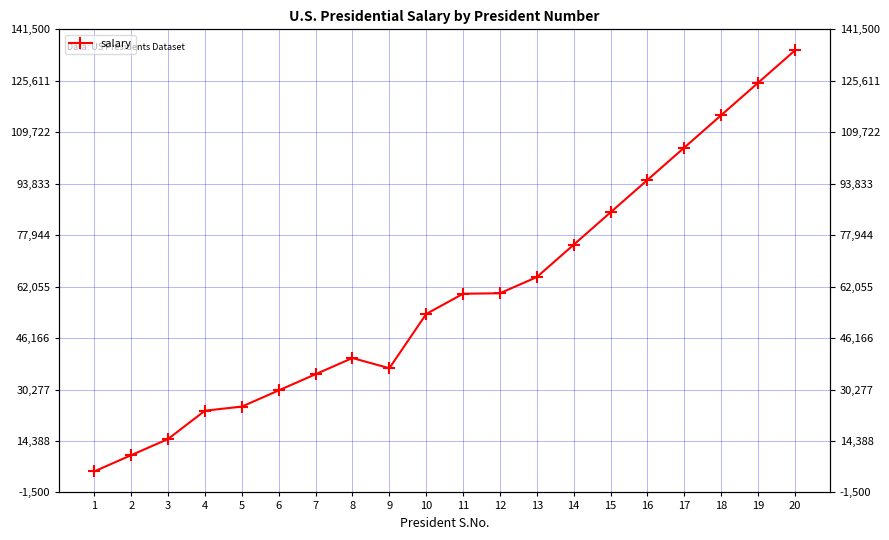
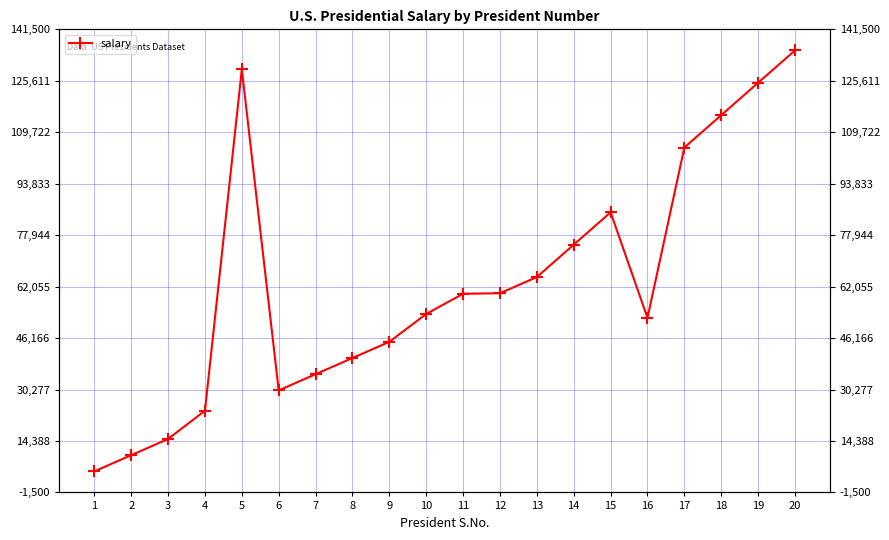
  {
    "1": "5,000",
    "2": "10,000",
    "3": "15,000",
    "4": "24,000",
-   "5": "25,000",
+   "5": "129,000",
    "6": "30,000",
    "7": "35,000",
    "8": "40,000",
-   "9": "37,000",
+   "9": "45,000",
    "10": "54,000",
    "11": "60,000",
    "12": "60,000",
    "13": "65,000",
    "14": "75,000",
    "15": "85,000",
-   "16": "95,000",
+   "16": "52,000",
    "17": "105,000",
    "18": "115,000",
    "19": "125,000",
    "20": "135,000"
  }
